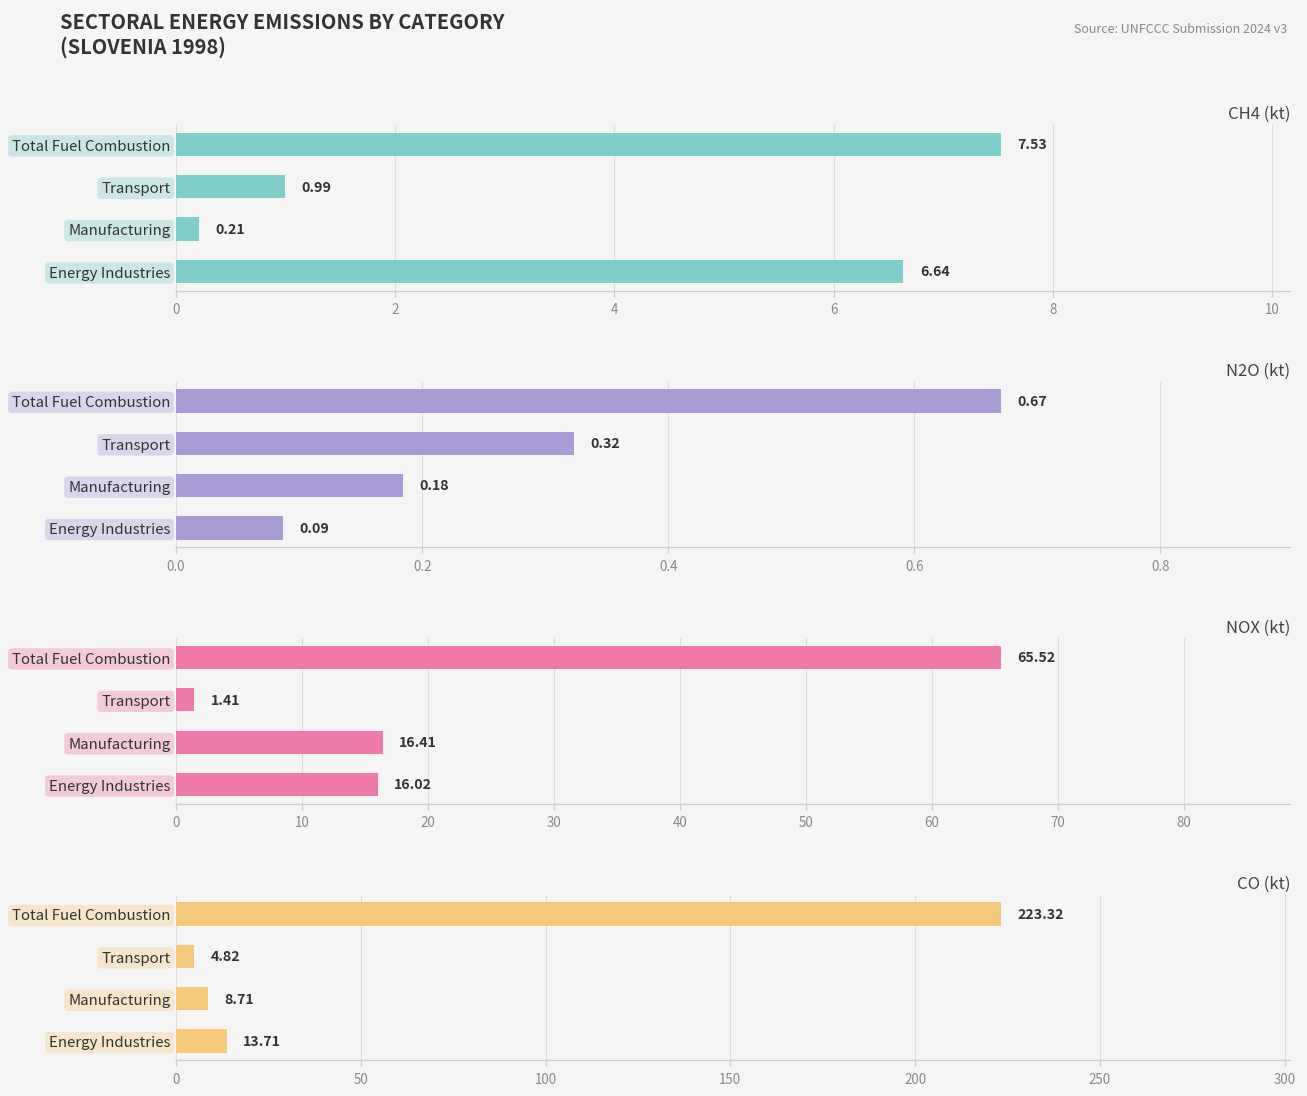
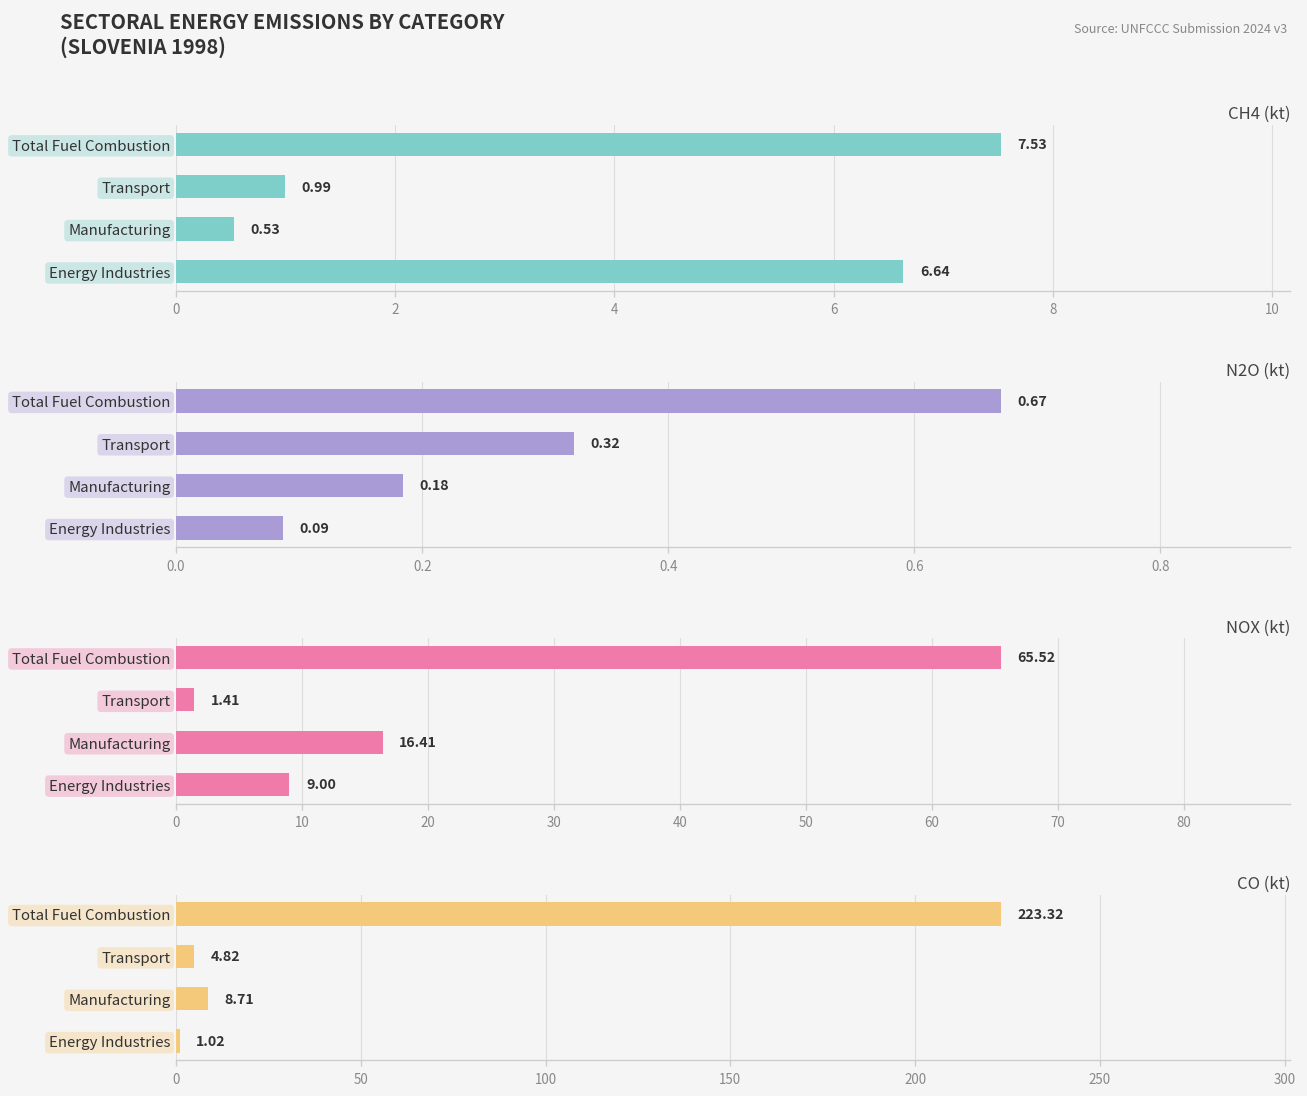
  {
    "CH4 (kt)": {
      "Total Fuel Combustion": 7.53,
      "Transport": 0.99,
-     "Manufacturing": 0.21,
+     "Manufacturing": 0.53,
      "Energy Industries": 6.64
    },
    "N2O (kt)": {
      "Total Fuel Combustion": 0.67,
      "Transport": 0.32,
      "Manufacturing": 0.18,
      "Energy Industries": 0.09
    },
    "NOX (kt)": {
      "Total Fuel Combustion": 65.52,
      "Transport": 1.41,
      "Manufacturing": 16.41,
-     "Energy Industries": 16.02
+     "Energy Industries": 9.00
    },
    "CO (kt)": {
      "Total Fuel Combustion": 223.32,
      "Transport": 4.82,
      "Manufacturing": 8.71,
-     "Energy Industries": 13.71
+     "Energy Industries": 1.02
    }
  }
